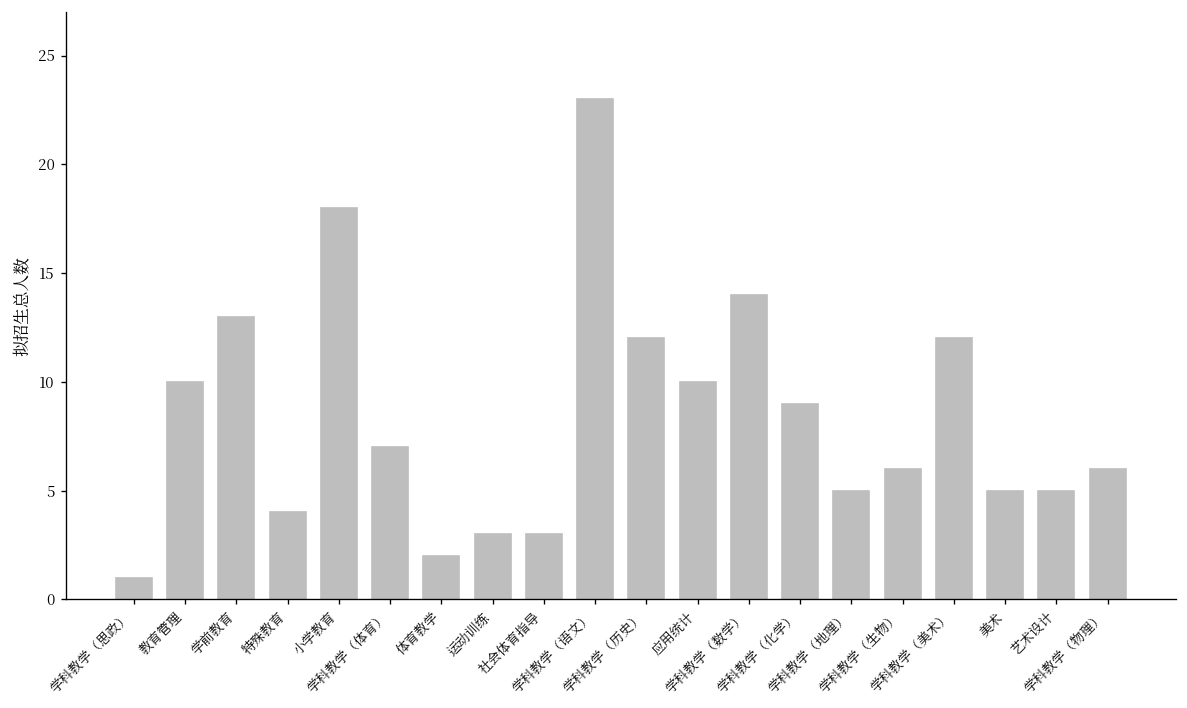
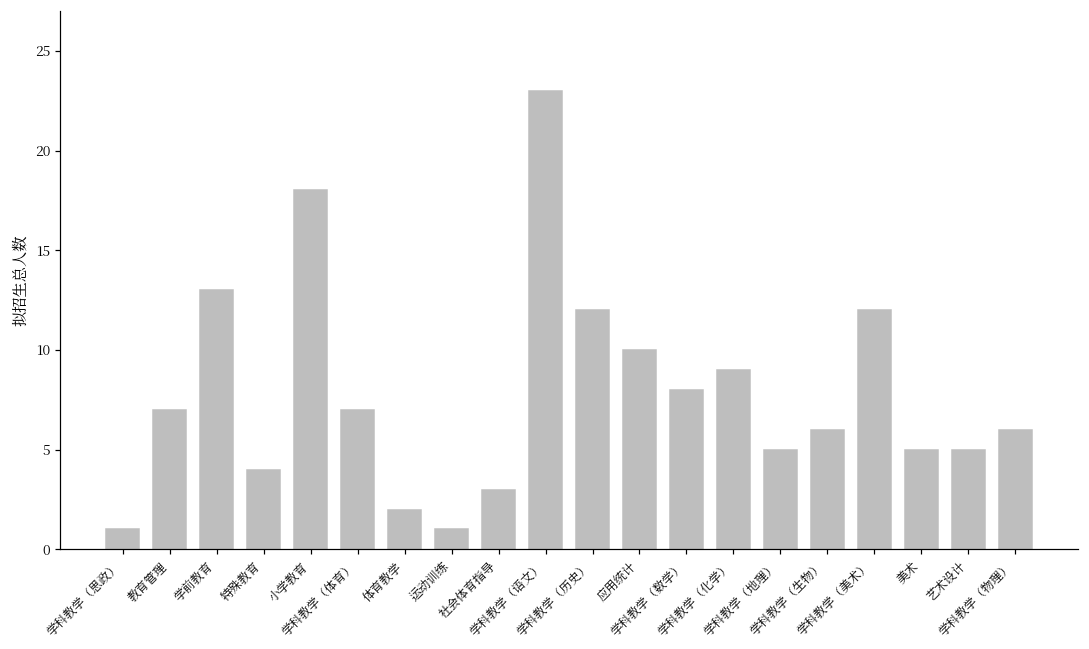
  {
    "学科教学（思政）": 1,
-   "教育管理": 10,
+   "教育管理": 7,
    "学前教育": 13,
    "特殊教育": 4,
    "小学教育": 18,
    "学科教学（体育）": 7,
    "体育教学": 2,
-   "运动训练": 3,
+   "运动训练": 1,
    "社会体育指导": 3,
    "学科教学（语文）": 23,
    "学科教学（历史）": 12,
    "应用统计": 10,
-   "学科教学（数学）": 14,
+   "学科教学（数学）": 8,
    "学科教学（化学）": 9,
    "学科教学（地理）": 5,
    "学科教学（生物）": 6,
    "学科教学（美术）": 12,
    "美术": 5,
    "艺术设计": 5,
    "学科教学（物理）": 6
  }
